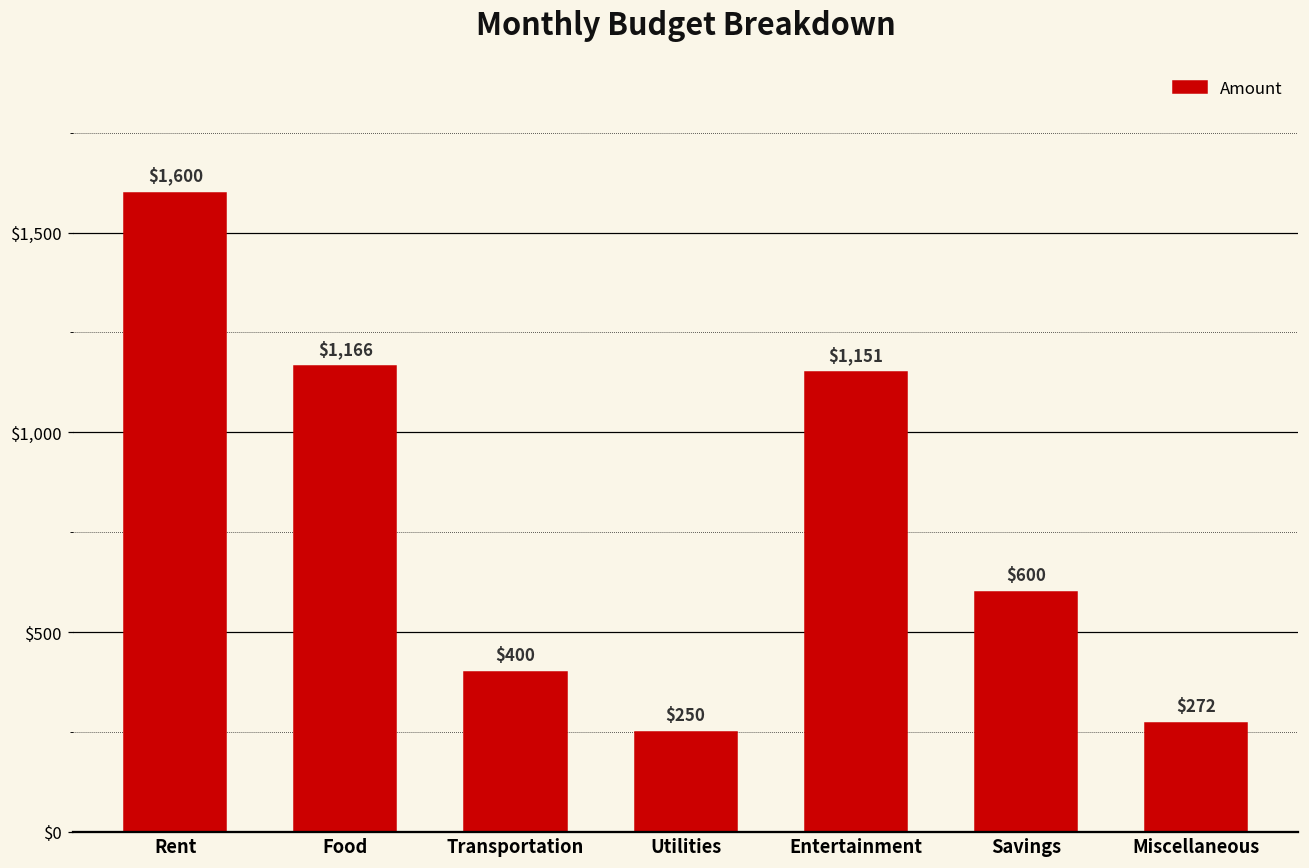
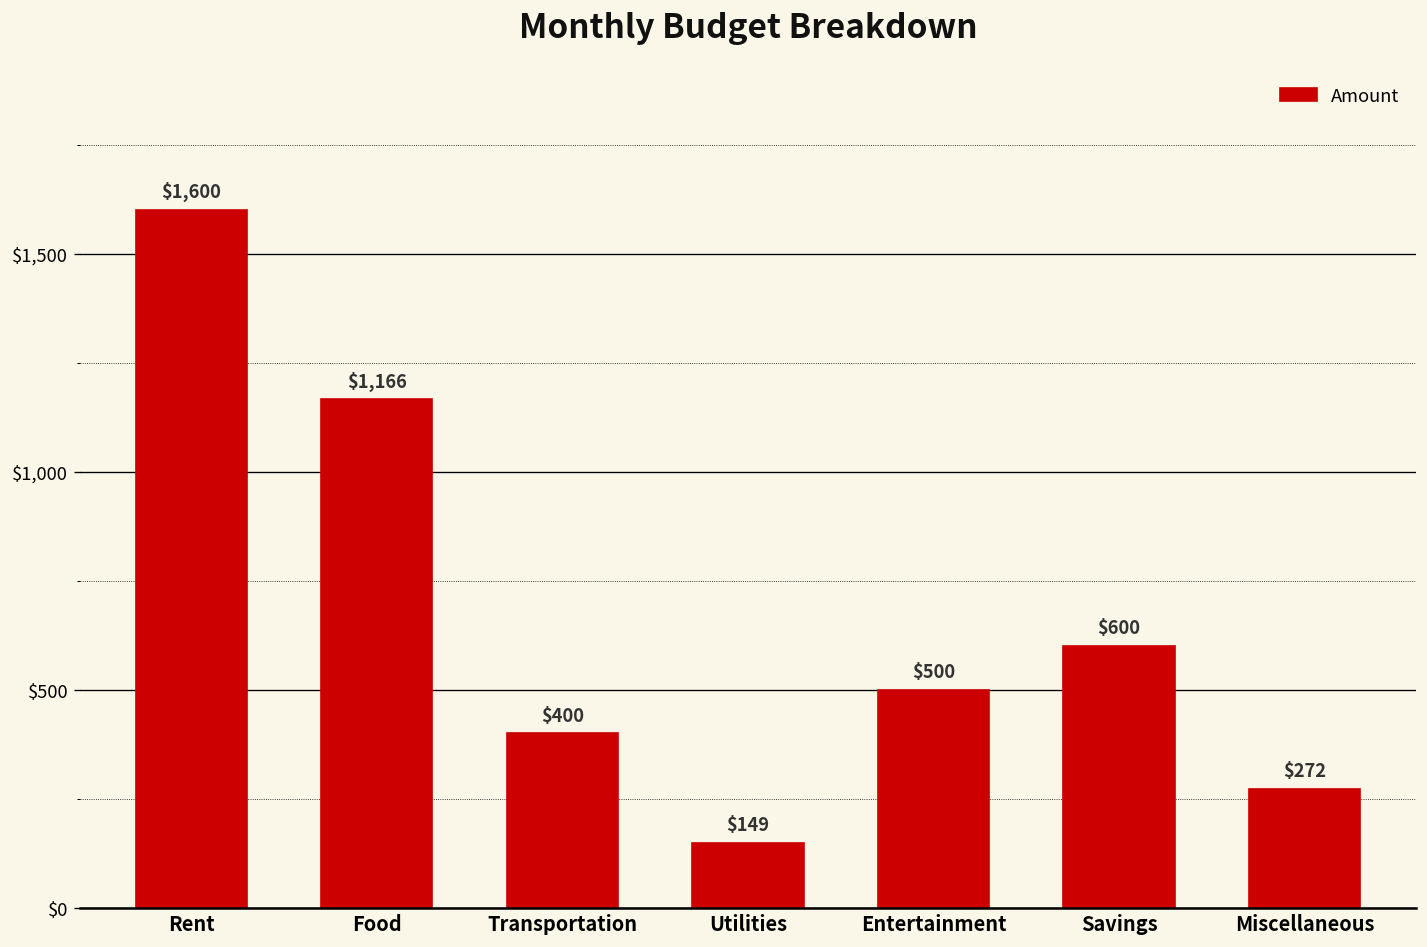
  {
    "Rent": "$1,600",
    "Food": "$1,166",
    "Transportation": "$400",
-   "Utilities": "$250",
-   "Entertainment": "$1,151",
+   "Utilities": "$149",
+   "Entertainment": "$500",
    "Savings": "$600",
    "Miscellaneous": "$272"
  }
